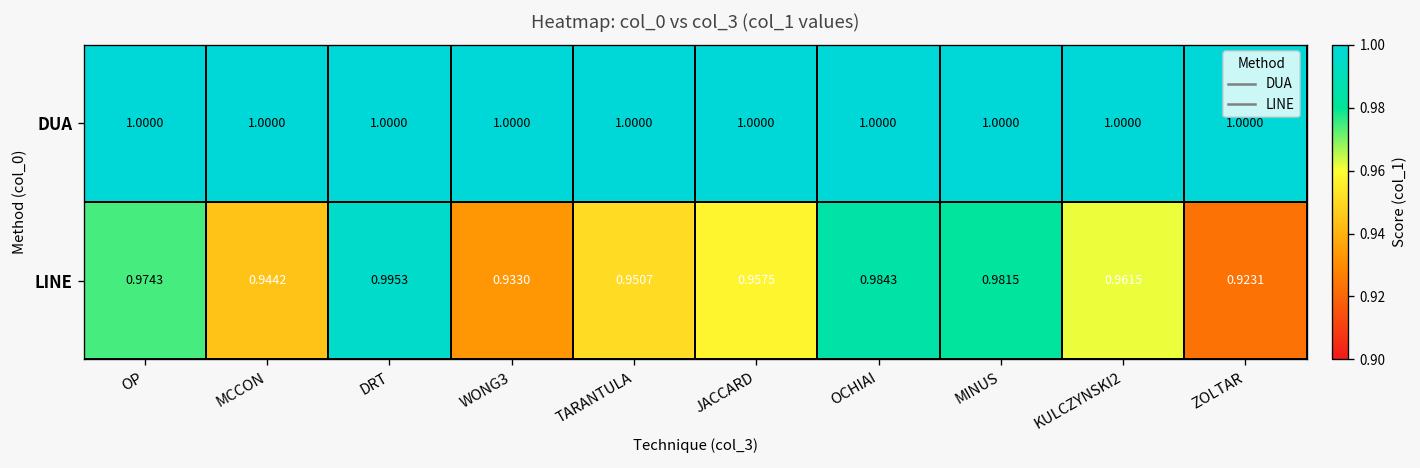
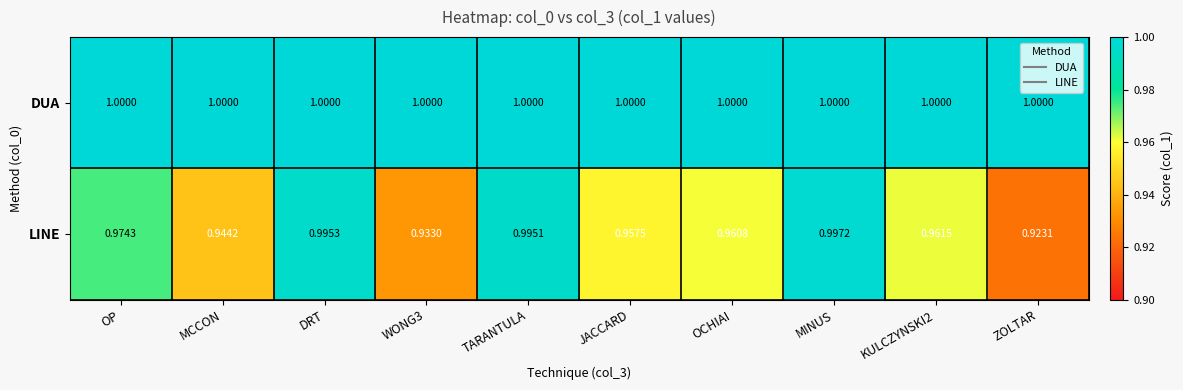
  {
    "DUA": {
      "OP": 1.0000,
      "MCCON": 1.0000,
      "DRT": 1.0000,
      "WONG3": 1.0000,
      "TARANTULA": 1.0000,
      "JACCARD": 1.0000,
      "OCHIAI": 1.0000,
      "MINUS": 1.0000,
      "KULCZYNSKI2": 1.0000,
      "ZOLTAR": 1.0000
    },
    "LINE": {
      "OP": 0.9743,
      "MCCON": 0.9442,
      "DRT": 0.9953,
      "WONG3": 0.9330,
-     "TARANTULA": 0.9507,
+     "TARANTULA": 0.9951,
      "JACCARD": 0.9575,
-     "OCHIAI": 0.9843,
-     "MINUS": 0.9815,
+     "OCHIAI": 0.9608,
+     "MINUS": 0.9972,
      "KULCZYNSKI2": 0.9615,
      "ZOLTAR": 0.9231
    }
  }
